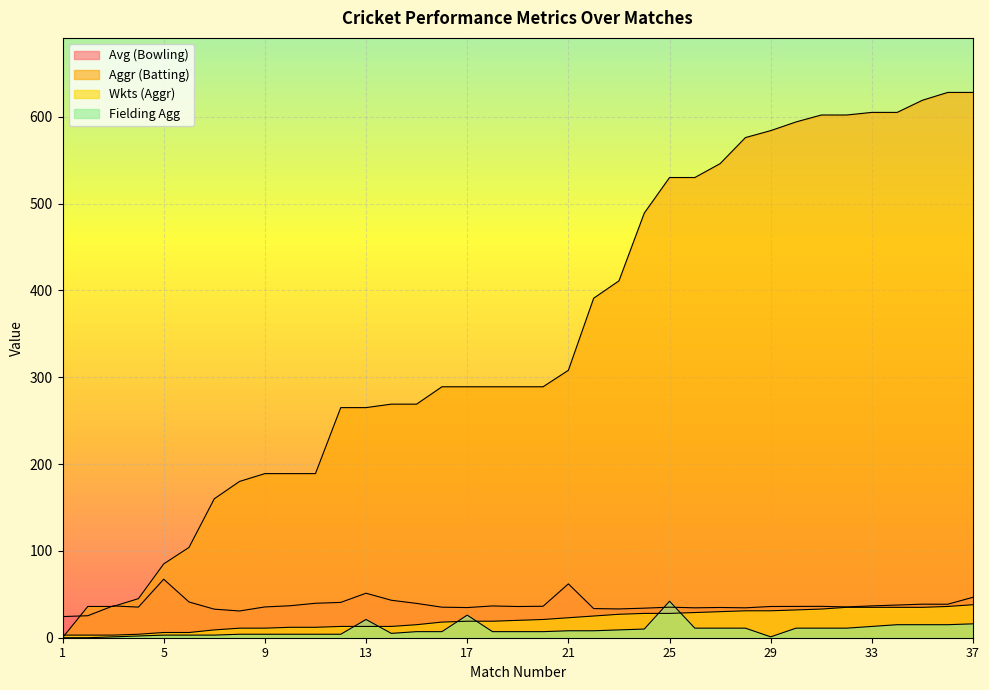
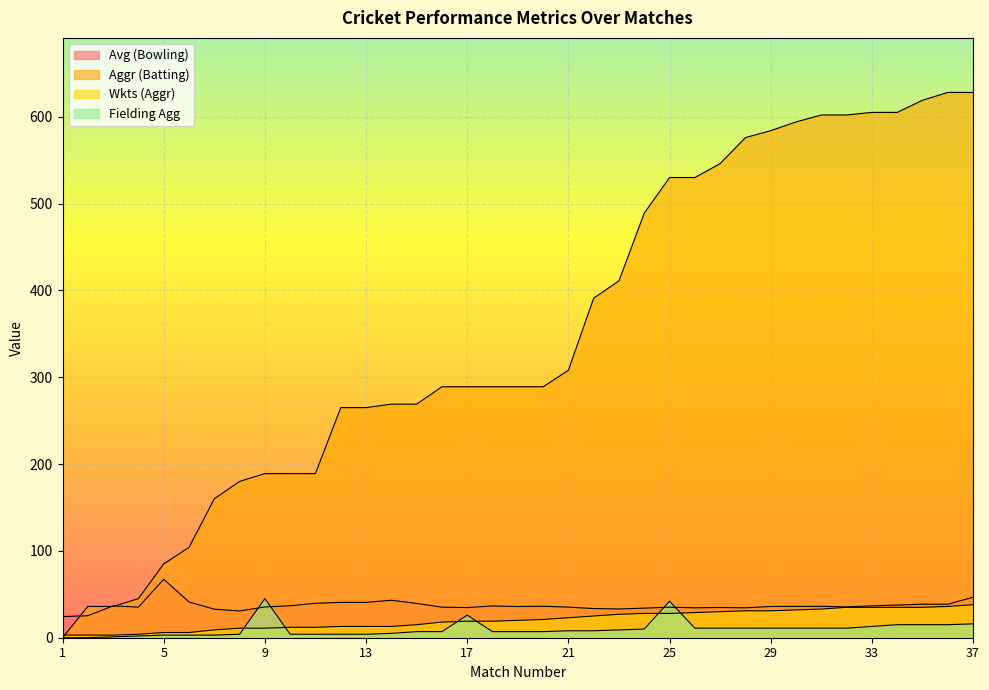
  {
    "Avg (Bowling)": {
      "1": 20,
      "5": 70,
      "9": 40,
-     "13": 50,
+     "13": 40,
      "17": 30,
-     "21": 60,
+     "21": 40,
      "25": 40,
      "29": 40,
      "37": 50
    },
    "Fielding Agg": {
      "5": 0,
-     "9": 0,
-     "13": 20,
+     "9": 50,
+     "13": 0,
      "17": 30,
      "21": 10,
      "25": 40,
-     "29": 0,
+     "29": 10,
      "33": 10,
      "37": 20
    }
  }
